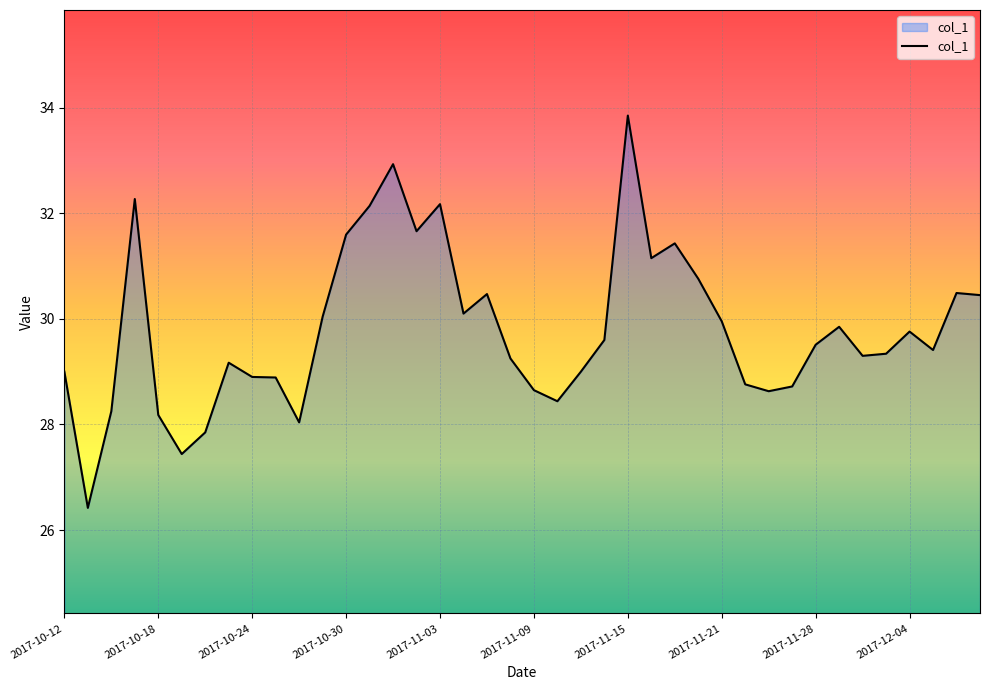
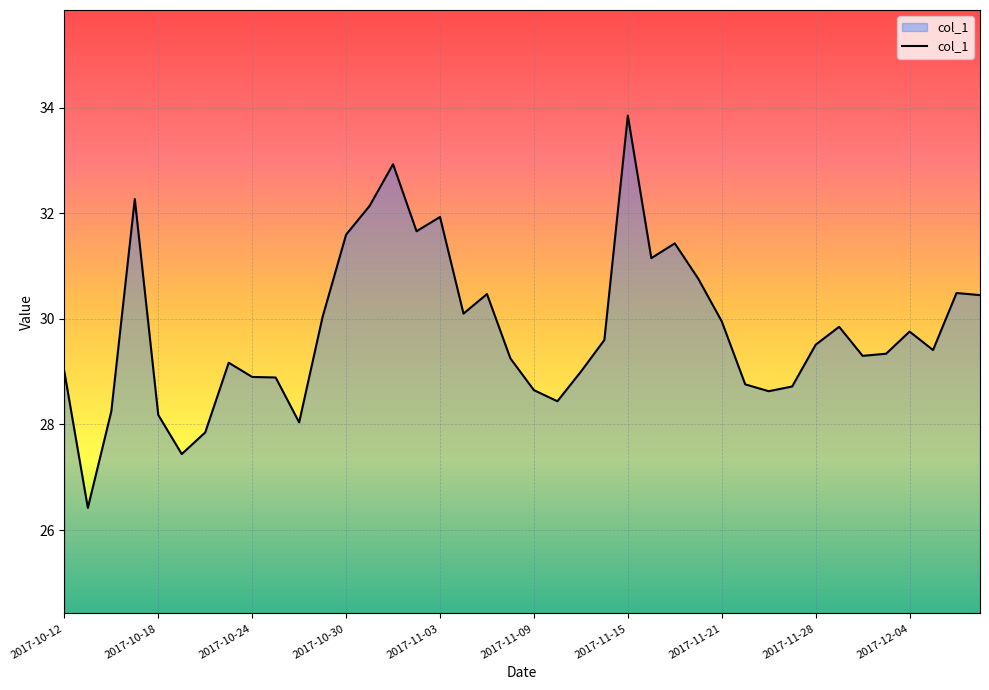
  {
    "2017-10-12": 29.0,
    "2017-10-18": 28.2,
    "2017-10-24": 28.9,
    "2017-10-30": 31.6,
-   "2017-11-03": 32.2,
+   "2017-11-03": 31.9,
    "2017-11-09": 28.6,
    "2017-11-15": 33.8,
    "2017-11-21": 30.0,
    "2017-11-28": 29.5,
    "2017-12-04": 29.8
  }
